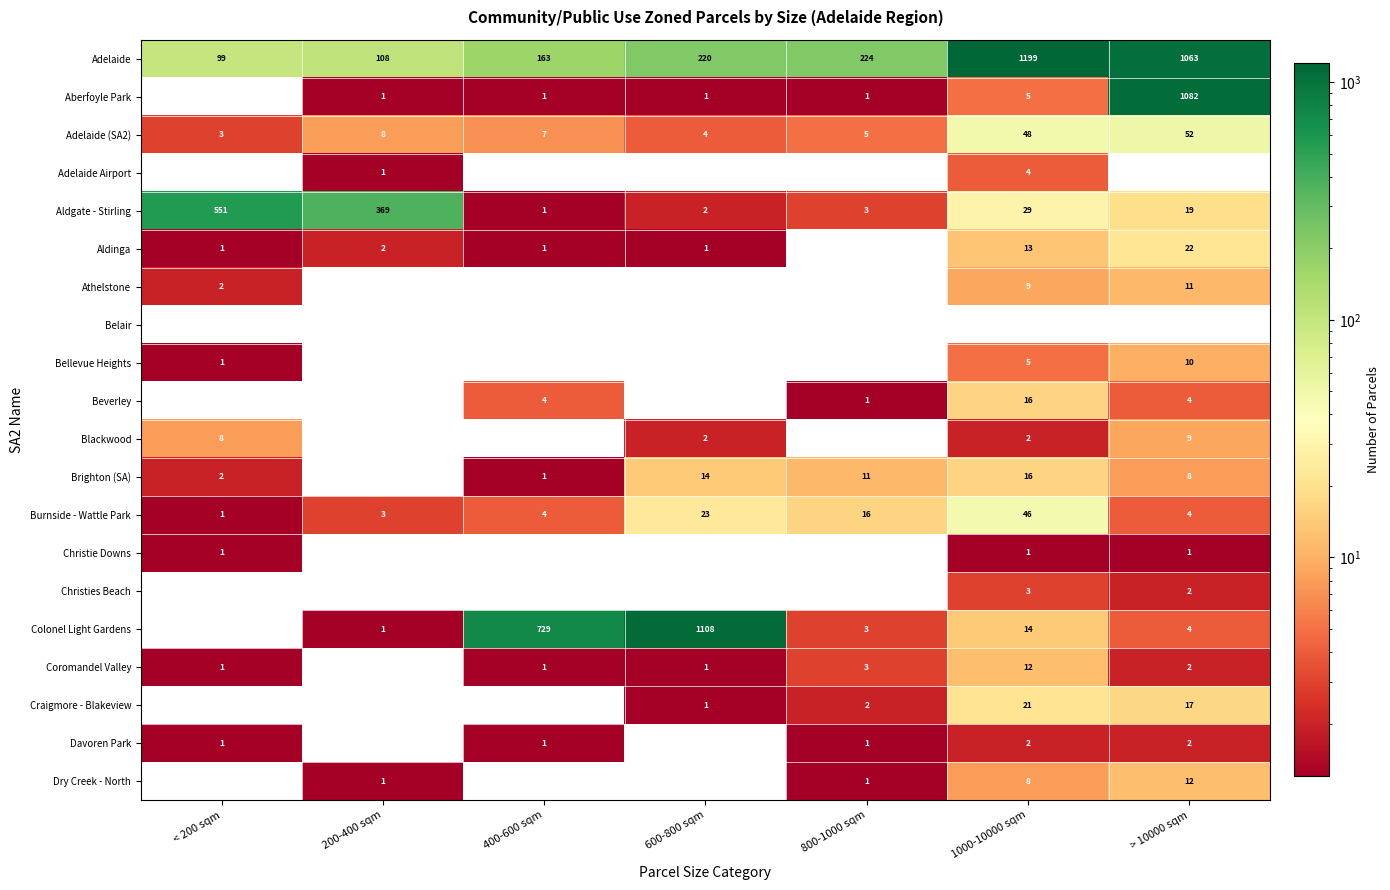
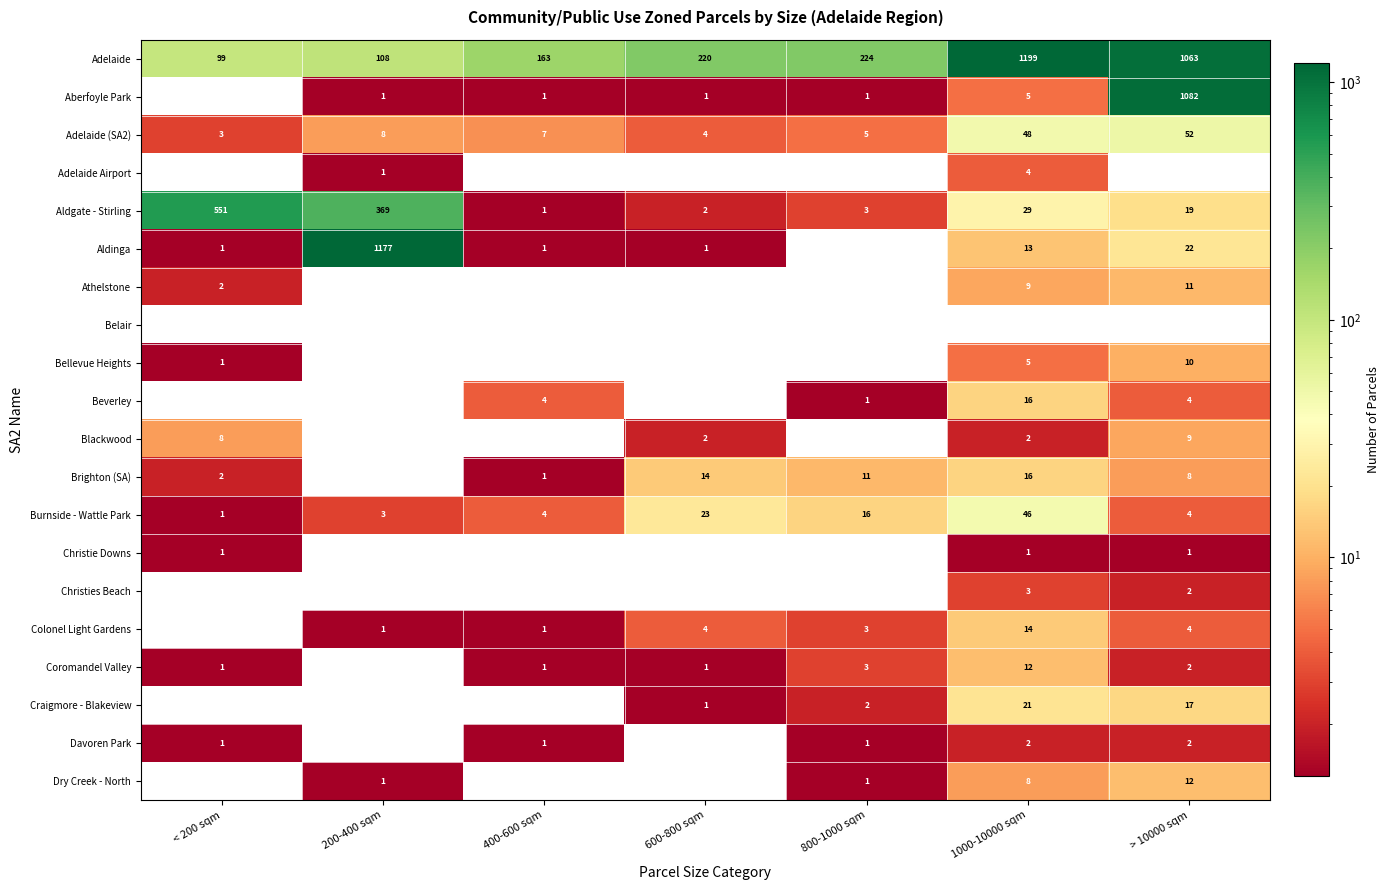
  {
    "Adelaide": {
      "< 200 sqm": 99,
      "200-400 sqm": 108,
      "400-600 sqm": 163,
      "600-800 sqm": 220,
      "800-1000 sqm": 224,
      "1000-10000 sqm": 1199,
      "> 10000 sqm": 1063
    },
    "Aberfoyle Park": {
      "200-400 sqm": 1,
      "400-600 sqm": 1,
      "600-800 sqm": 1,
      "800-1000 sqm": 1,
      "1000-10000 sqm": 5,
      "> 10000 sqm": 1082
    },
    "Adelaide (SA2)": {
      "< 200 sqm": 3,
      "200-400 sqm": 8,
      "400-600 sqm": 7,
      "600-800 sqm": 4,
      "800-1000 sqm": 5,
      "1000-10000 sqm": 48,
      "> 10000 sqm": 52
    },
    "Adelaide Airport": {
      "200-400 sqm": 1,
      "1000-10000 sqm": 4
    },
    "Aldgate - Stirling": {
      "< 200 sqm": 551,
      "200-400 sqm": 369,
      "400-600 sqm": 1,
      "600-800 sqm": 2,
      "800-1000 sqm": 3,
      "1000-10000 sqm": 29,
      "> 10000 sqm": 19
    },
    "Aldinga": {
      "< 200 sqm": 1,
-     "200-400 sqm": 2,
+     "200-400 sqm": 1177,
      "400-600 sqm": 1,
      "600-800 sqm": 1,
      "1000-10000 sqm": 13,
      "> 10000 sqm": 22
    },
    "Athelstone": {
      "< 200 sqm": 2,
      "1000-10000 sqm": 9,
      "> 10000 sqm": 11
    },
    "Bellevue Heights": {
      "< 200 sqm": 1,
      "1000-10000 sqm": 5,
      "> 10000 sqm": 10
    },
    "Beverley": {
      "400-600 sqm": 4,
      "800-1000 sqm": 1,
      "1000-10000 sqm": 16,
      "> 10000 sqm": 4
    },
    "Blackwood": {
      "< 200 sqm": 8,
      "600-800 sqm": 2,
      "1000-10000 sqm": 2,
      "> 10000 sqm": 9
    },
    "Brighton (SA)": {
      "< 200 sqm": 2,
      "400-600 sqm": 1,
      "600-800 sqm": 14,
      "800-1000 sqm": 11,
      "1000-10000 sqm": 16,
      "> 10000 sqm": 8
    },
    "Burnside - Wattle Park": {
      "< 200 sqm": 1,
      "200-400 sqm": 3,
      "400-600 sqm": 4,
      "600-800 sqm": 23,
      "800-1000 sqm": 16,
      "1000-10000 sqm": 46,
      "> 10000 sqm": 4
    },
    "Christie Downs": {
      "< 200 sqm": 1,
      "1000-10000 sqm": 1,
      "> 10000 sqm": 1
    },
    "Christies Beach": {
      "1000-10000 sqm": 3,
      "> 10000 sqm": 2
    },
    "Colonel Light Gardens": {
      "200-400 sqm": 1,
-     "400-600 sqm": 729,
-     "600-800 sqm": 1108,
+     "400-600 sqm": 1,
+     "600-800 sqm": 4,
      "800-1000 sqm": 3,
      "1000-10000 sqm": 14,
      "> 10000 sqm": 4
    },
    "Coromandel Valley": {
      "< 200 sqm": 1,
      "400-600 sqm": 1,
      "600-800 sqm": 1,
      "800-1000 sqm": 3,
      "1000-10000 sqm": 12,
      "> 10000 sqm": 2
    },
    "Craigmore - Blakeview": {
      "600-800 sqm": 1,
      "800-1000 sqm": 2,
      "1000-10000 sqm": 21,
      "> 10000 sqm": 17
    },
    "Davoren Park": {
      "< 200 sqm": 1,
      "400-600 sqm": 1,
      "800-1000 sqm": 1,
      "1000-10000 sqm": 2,
      "> 10000 sqm": 2
    },
    "Dry Creek - North": {
      "200-400 sqm": 1,
      "800-1000 sqm": 1,
      "1000-10000 sqm": 8,
      "> 10000 sqm": 12
    }
  }
